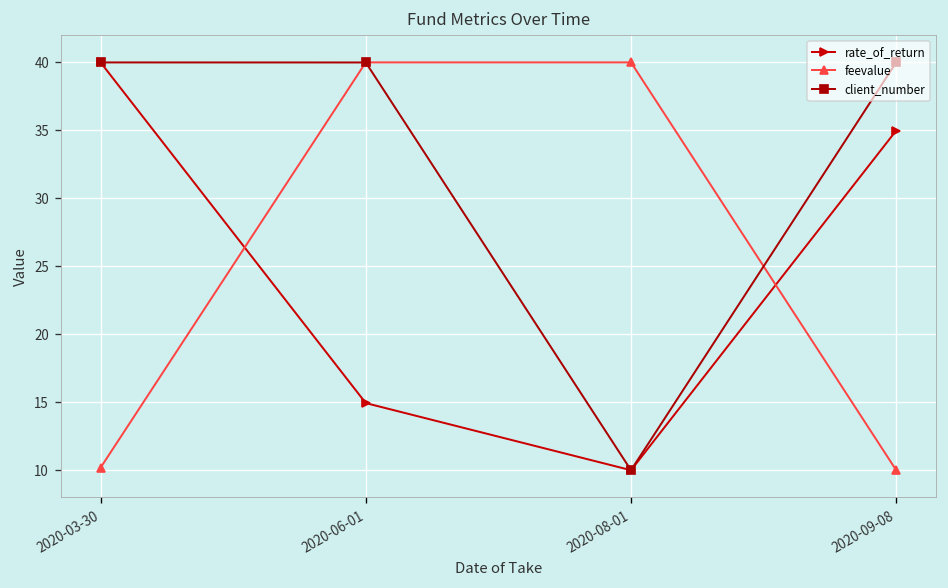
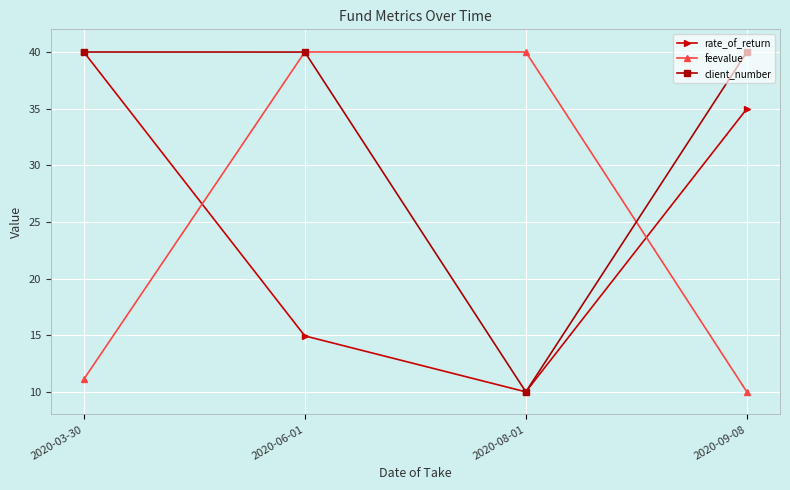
  {
    "feevalue": {
-     "2020-03-30": 10.2,
+     "2020-03-30": 11.1,
      "2020-08-01": 40.0,
      "2020-09-08": 10.0
    }
  }
